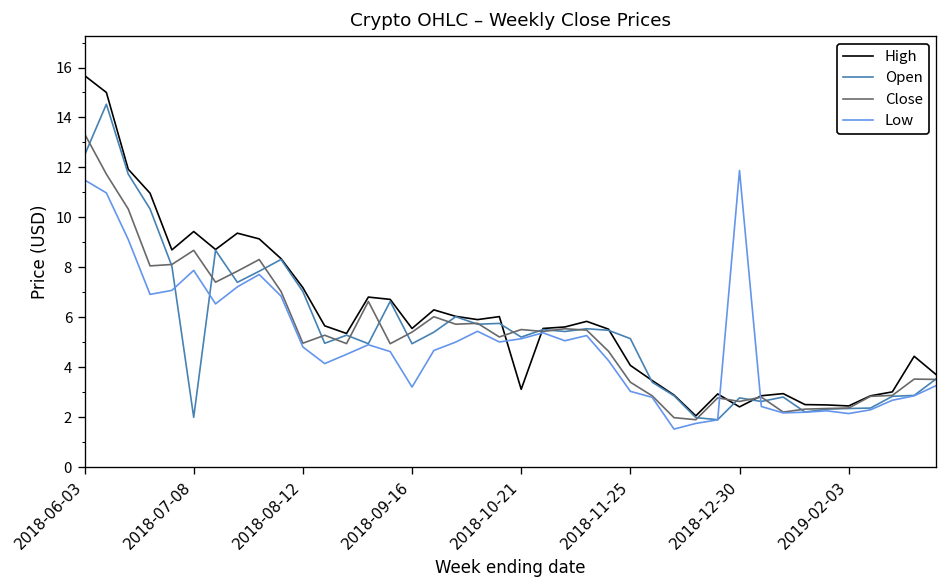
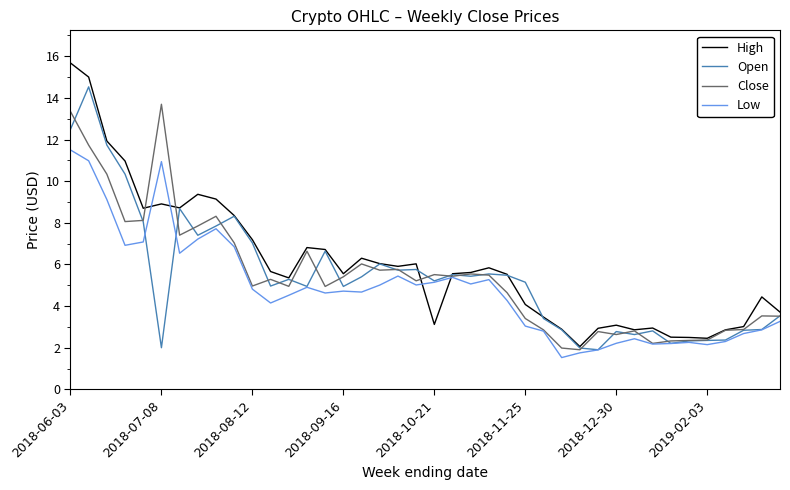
  {
    "High": {
      "2018-06-03": 15.7,
-     "2018-07-08": 9.4,
+     "2018-07-08": 8.9,
      "2018-08-12": 7.2,
      "2018-09-16": 5.6,
      "2018-10-21": 3.1,
      "2018-11-25": 4.1,
-     "2018-12-30": 2.4
+     "2018-12-30": 3.1
    },
    "Open": {
      "2018-06-03": 12.5,
      "2018-07-08": 2.0,
      "2018-08-12": 7.0,
      "2018-09-16": 4.9,
      "2018-11-25": 5.1,
      "2018-12-30": 2.8
    },
    "Close": {
      "2018-06-03": 13.3,
-     "2018-07-08": 8.7,
+     "2018-07-08": 13.7,
      "2018-08-12": 5.0,
      "2018-09-16": 5.4,
      "2018-10-21": 5.5,
      "2018-11-25": 3.4,
      "2018-12-30": 2.6
    },
    "Low": {
      "2018-06-03": 11.5,
-     "2018-07-08": 7.9,
+     "2018-07-08": 10.9,
      "2018-08-12": 4.8,
-     "2018-09-16": 3.2,
+     "2018-09-16": 4.7,
      "2018-11-25": 3.0,
-     "2018-12-30": 11.9,
+     "2018-12-30": 2.2,
      "2019-02-03": 2.2
    }
  }
